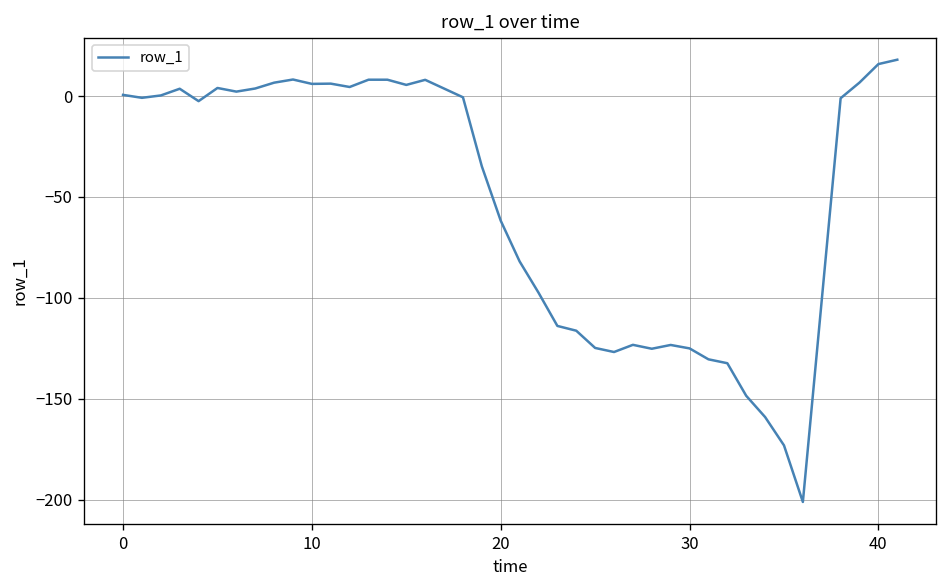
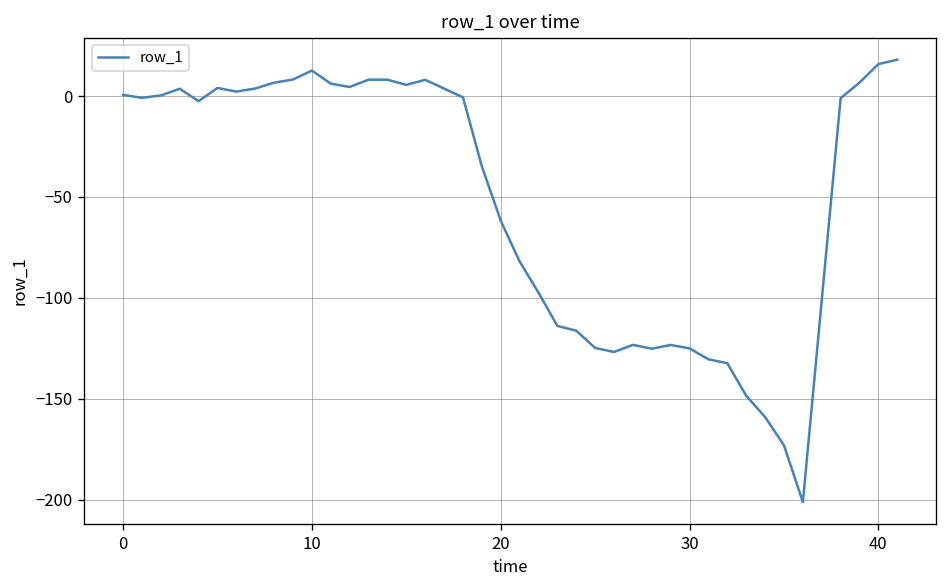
  {
    "0": 1,
-   "10": 6,
+   "10": 13,
    "20": -62,
    "30": -125,
    "40": 16
  }
